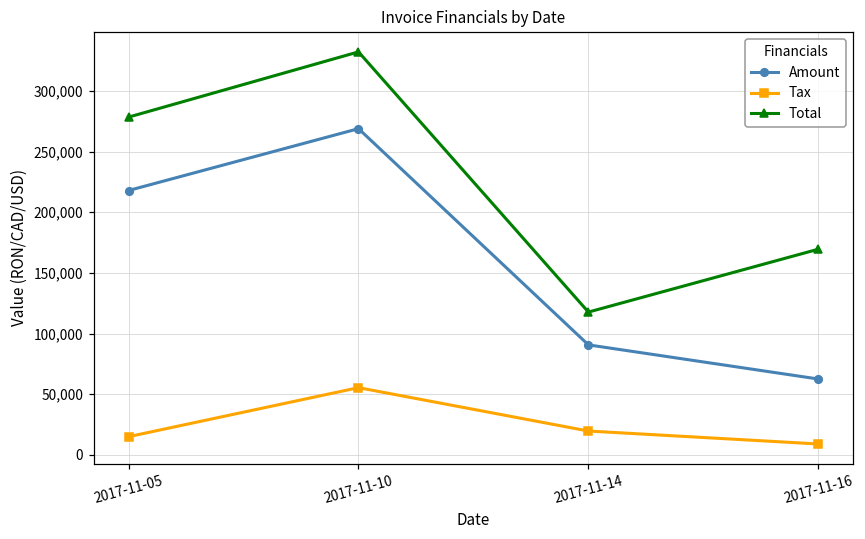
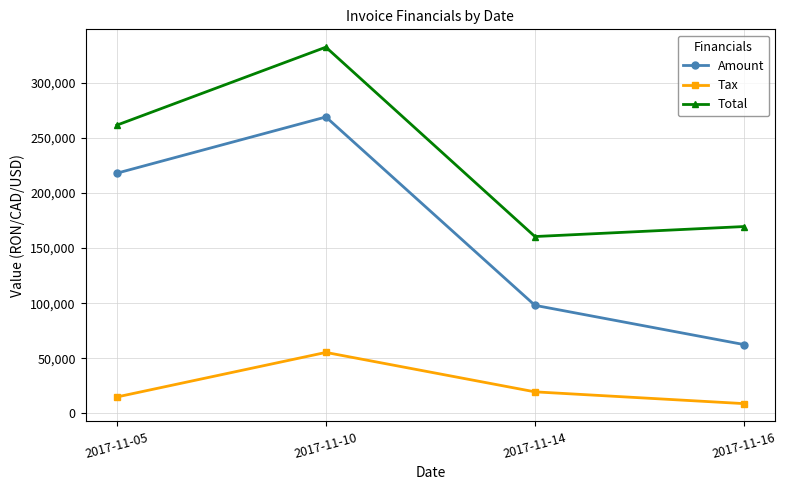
  {
    "Amount": {
      "2017-11-05": "218,000",
      "2017-11-10": "269,000",
-     "2017-11-14": "91,000",
+     "2017-11-14": "98,000",
      "2017-11-16": "62,000"
    },
    "Tax": {
      "2017-11-05": "15,000",
      "2017-11-10": "55,000",
      "2017-11-14": "20,000",
      "2017-11-16": "9,000"
    },
    "Total": {
-     "2017-11-05": "278,000",
+     "2017-11-05": "261,000",
      "2017-11-10": "332,000",
-     "2017-11-14": "118,000",
+     "2017-11-14": "160,000",
      "2017-11-16": "170,000"
    }
  }
